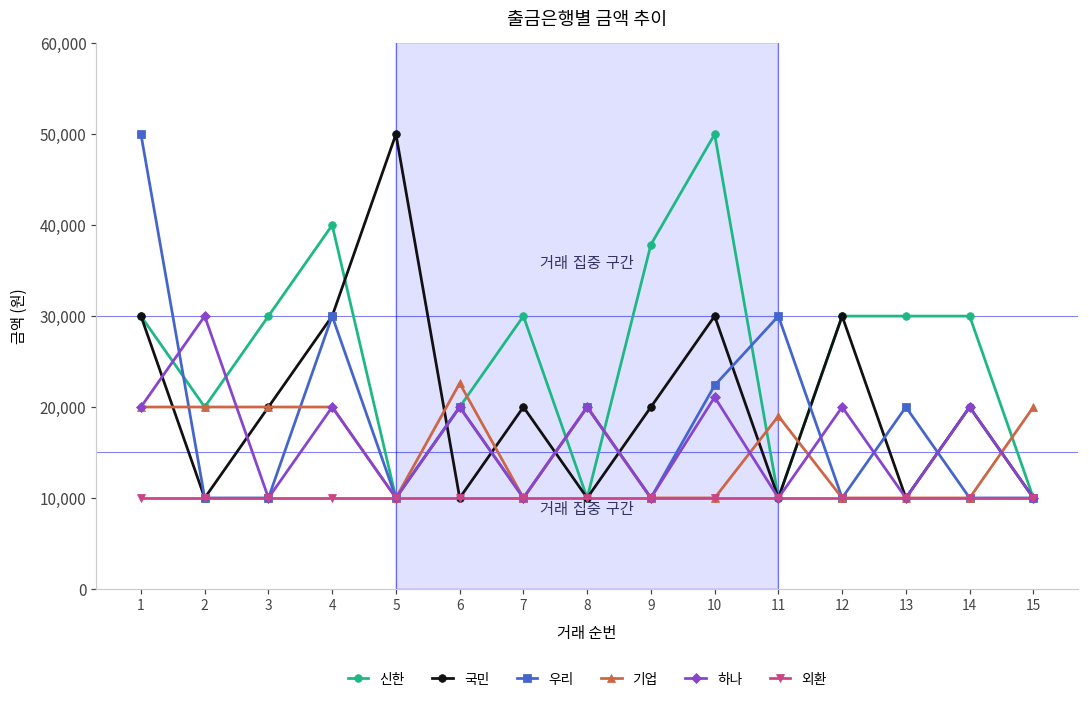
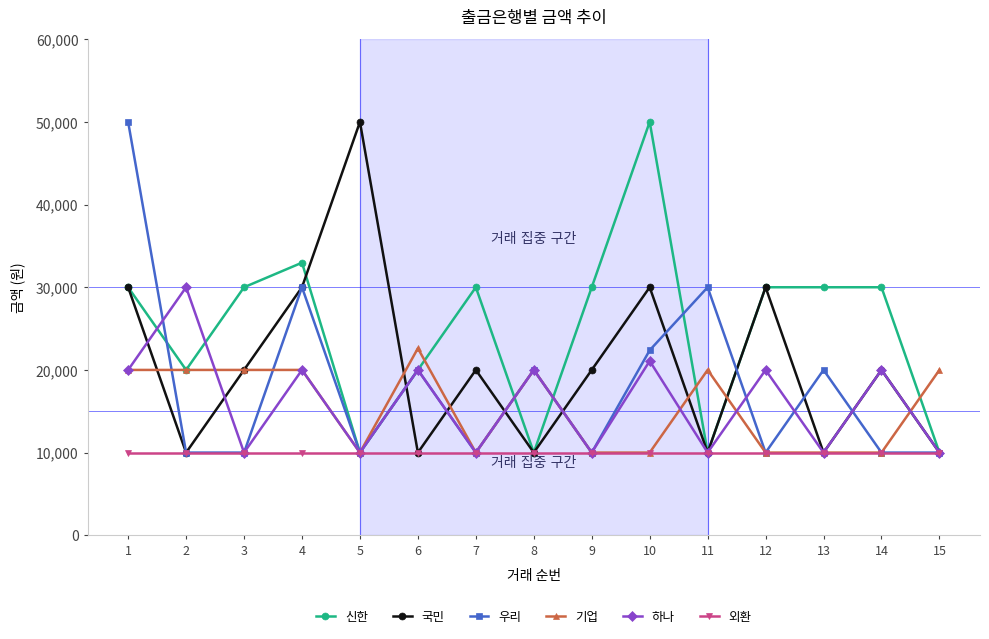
  {
    "신한": {
      "3": "30,000",
-     "4": "40,000",
+     "4": "33,000",
      "7": "30,000",
-     "9": "38,000",
+     "9": "30,000",
      "10": "50,000",
      "13": "30,000",
      "14": "30,000"
    },
    "국민": {
      "5": "50,000",
      "7": "20,000",
      "9": "20,000",
      "10": "30,000"
    },
    "우리": {
      "1": "50,000",
      "10": "22,000",
      "11": "30,000",
      "13": "20,000"
    },
    "기업": {
      "6": "23,000",
-     "11": "19,000",
+     "11": "20,000",
      "15": "20,000"
    },
    "하나": {
      "2": "30,000",
      "10": "21,000",
      "12": "20,000"
    },
    "외환": {
      "1": "10,000",
      "4": "10,000"
    }
  }
